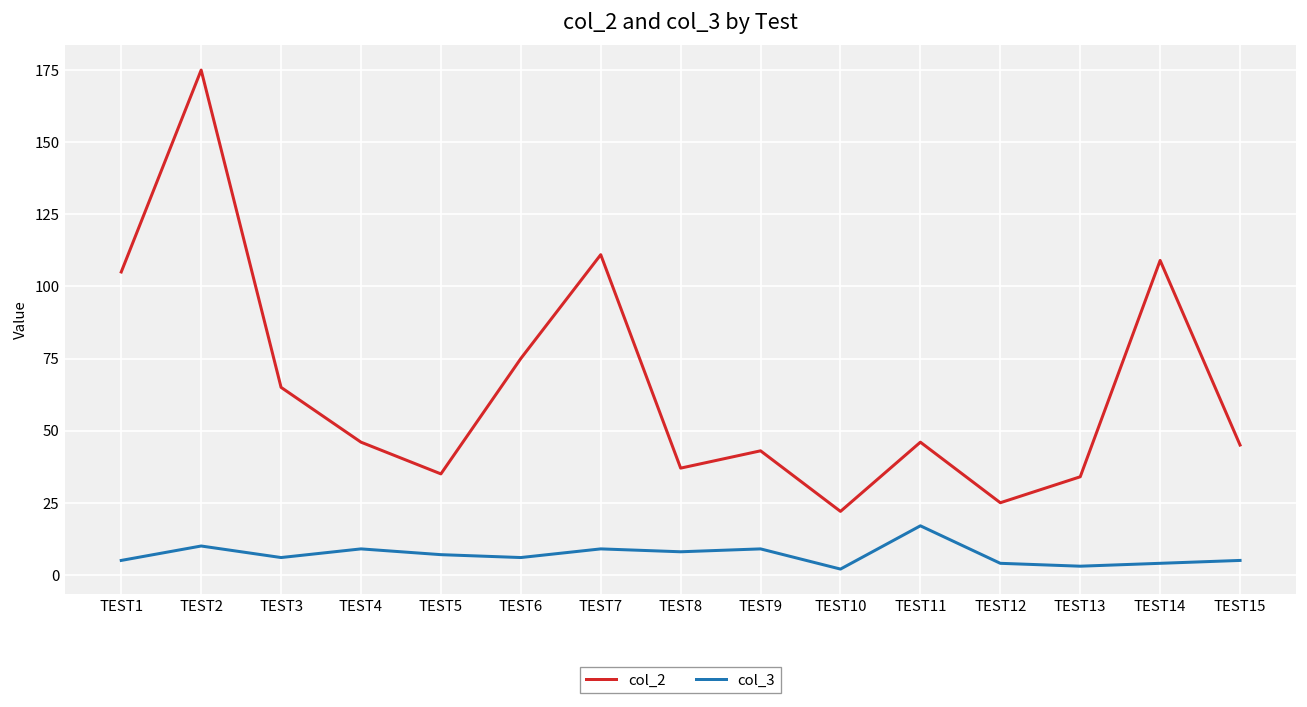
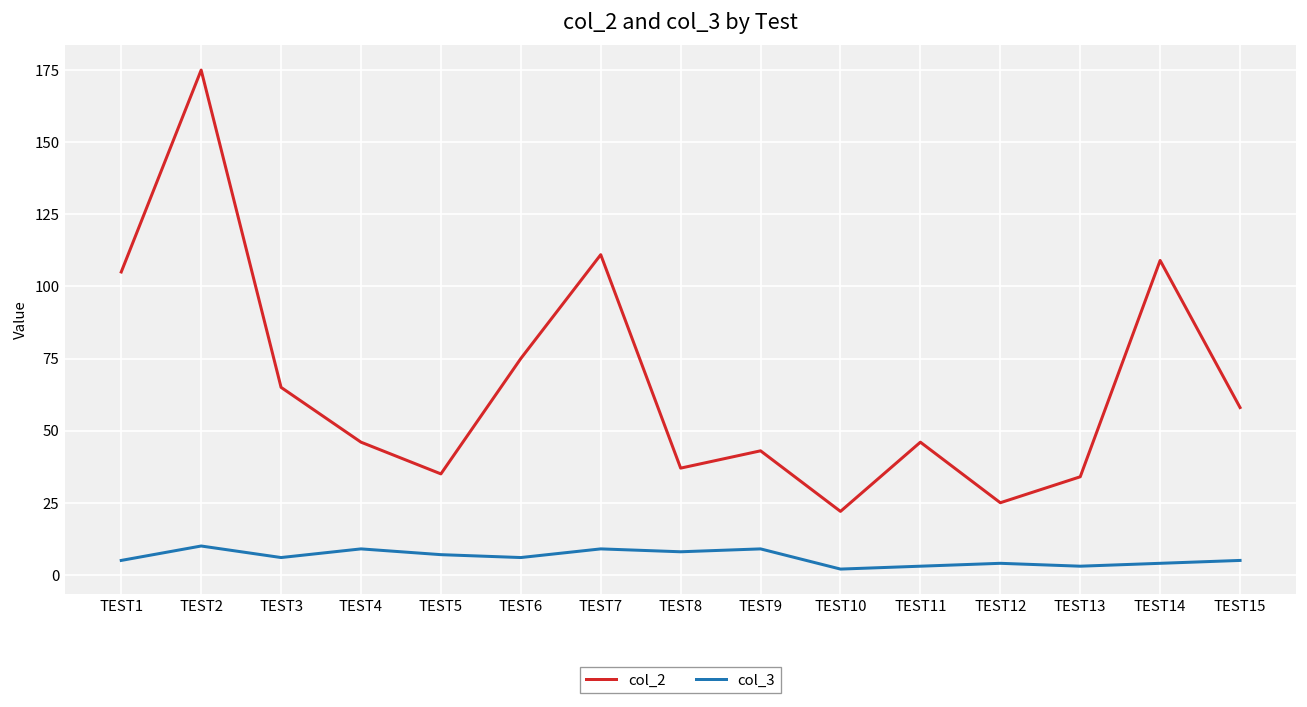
  {
    "col_2": {
      "TEST1": 105,
      "TEST2": 175,
      "TEST3": 65,
      "TEST4": 46,
      "TEST5": 35,
      "TEST6": 75,
      "TEST7": 111,
      "TEST8": 37,
      "TEST9": 43,
      "TEST10": 22,
      "TEST11": 46,
      "TEST12": 25,
      "TEST13": 34,
      "TEST14": 109,
-     "TEST15": 45
+     "TEST15": 58
    },
    "col_3": {
      "TEST1": 5,
      "TEST2": 10,
      "TEST3": 6,
      "TEST4": 9,
      "TEST5": 7,
      "TEST6": 6,
      "TEST7": 9,
      "TEST8": 8,
      "TEST9": 9,
      "TEST10": 2,
-     "TEST11": 17,
+     "TEST11": 3,
      "TEST12": 4,
      "TEST13": 3,
      "TEST14": 4,
      "TEST15": 5
    }
  }
